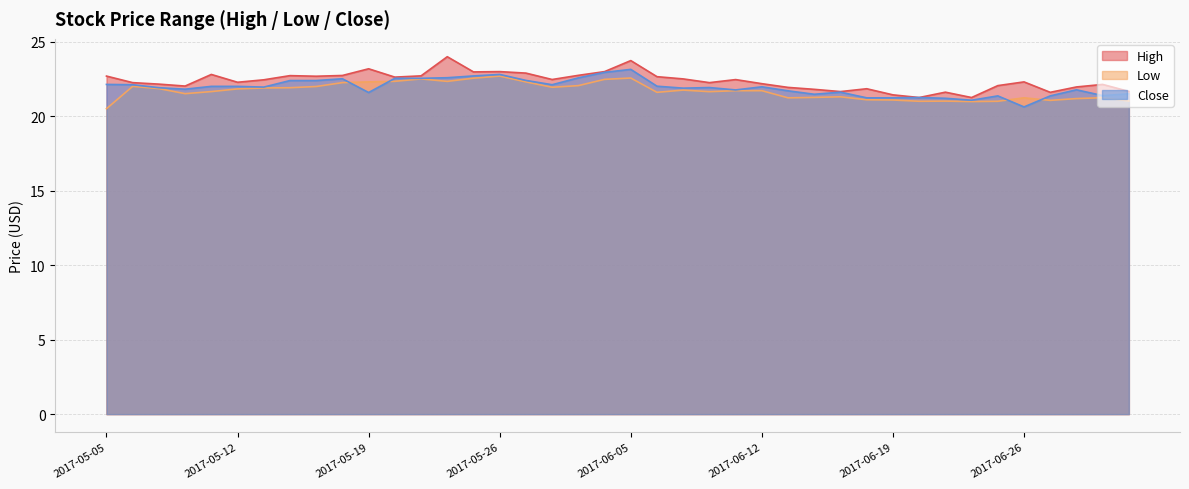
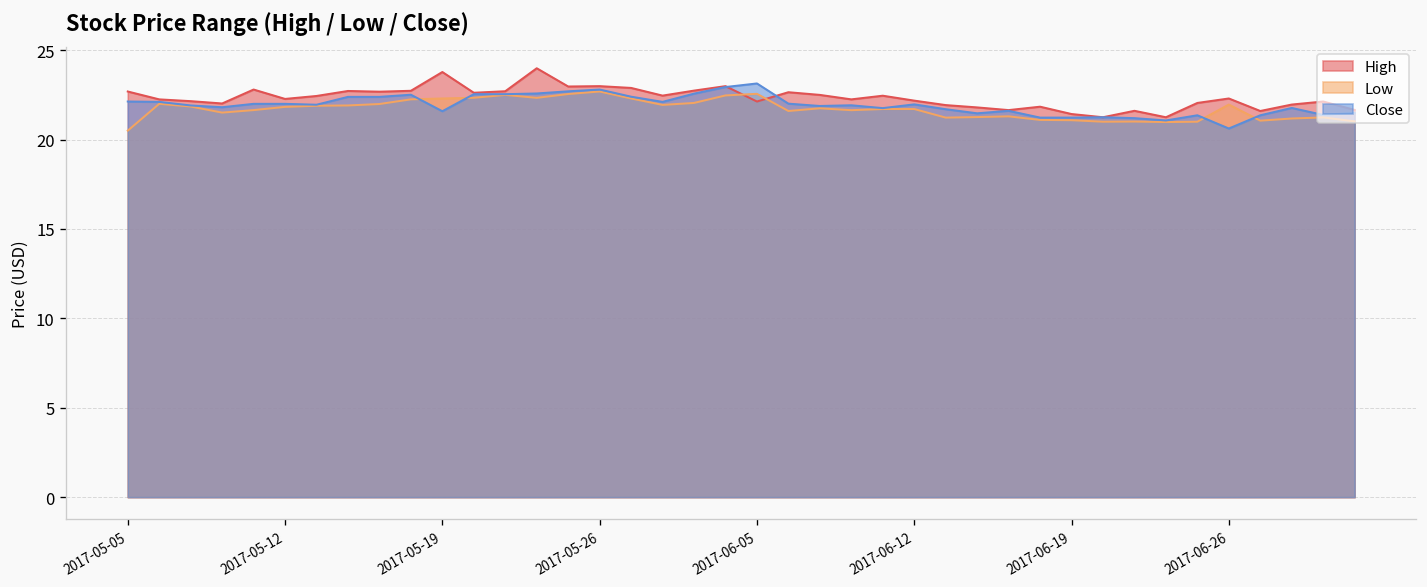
  {
    "High": {
      "2017-05-05": 22.7,
      "2017-05-12": 22.3,
-     "2017-05-19": 23.2,
+     "2017-05-19": 23.8,
      "2017-05-26": 23.0,
-     "2017-06-05": 23.7,
+     "2017-06-05": 22.1,
      "2017-06-12": 22.2,
      "2017-06-19": 21.4,
      "2017-06-26": 22.3
    },
    "Low": {
      "2017-05-05": 20.5,
      "2017-05-19": 22.3,
      "2017-06-05": 22.6,
      "2017-06-12": 21.7,
-     "2017-06-26": 21.2
+     "2017-06-26": 22.0
    },
    "Close": {
      "2017-05-05": 22.1,
      "2017-05-19": 21.6,
      "2017-06-05": 23.1,
      "2017-06-12": 22.0,
      "2017-06-26": 20.6
    }
  }
